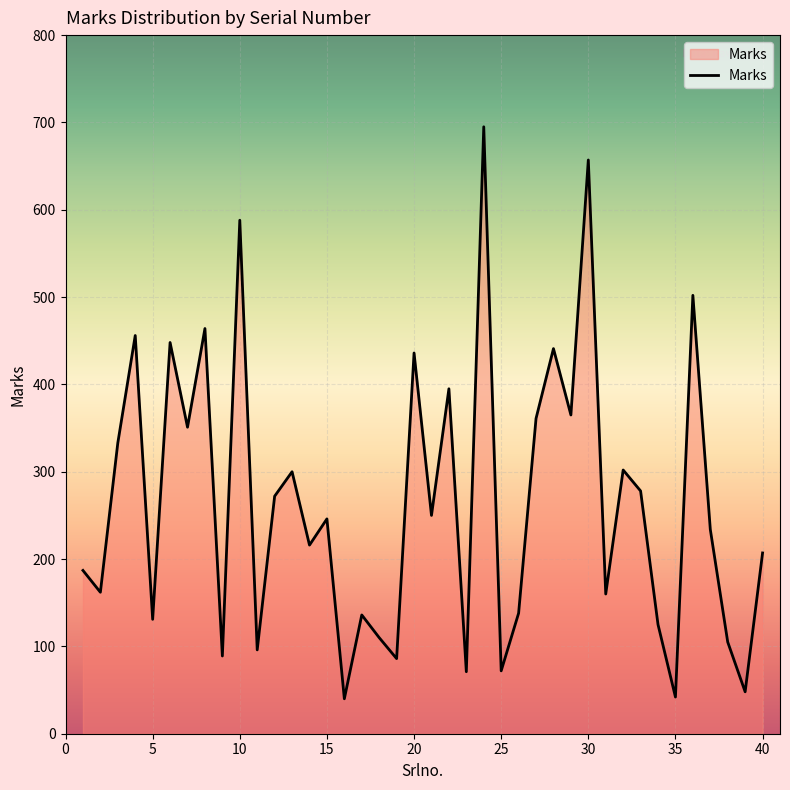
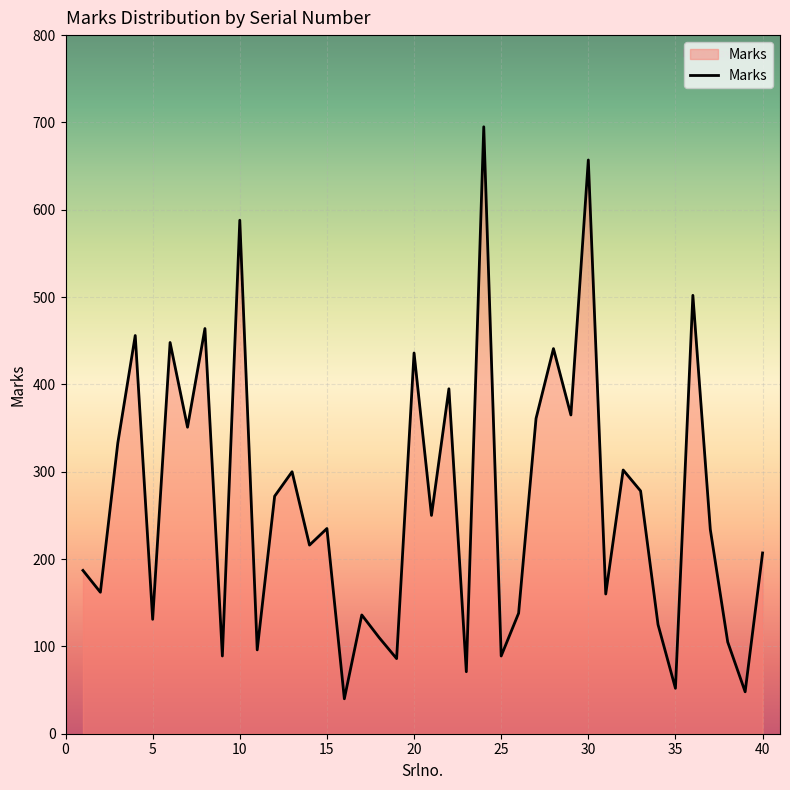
  {
    "5": 130,
    "10": 590,
-   "15": 250,
+   "15": 240,
    "20": 440,
-   "25": 70,
+   "25": 90,
    "30": 660,
-   "35": 40,
+   "35": 50,
    "40": 210
  }
